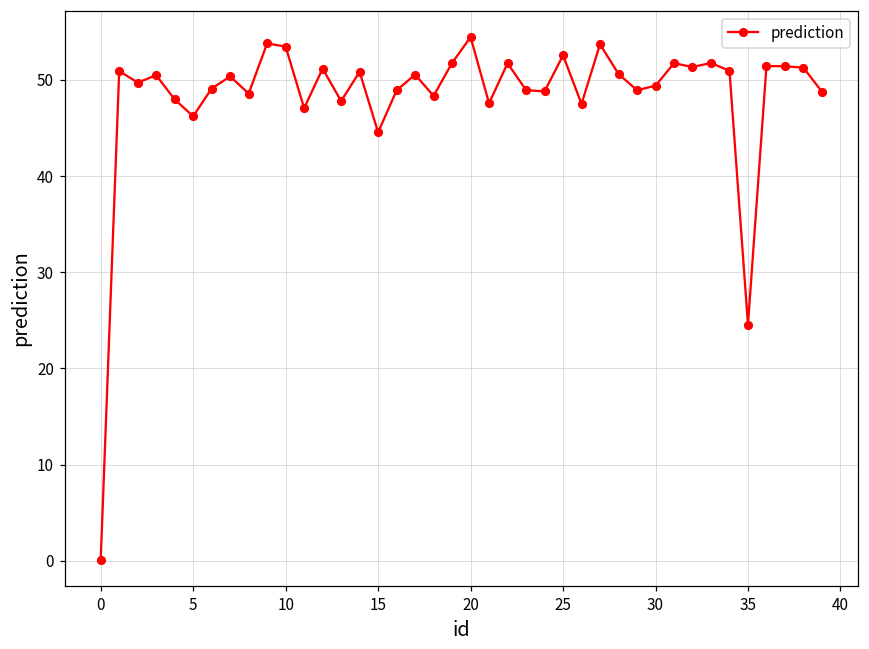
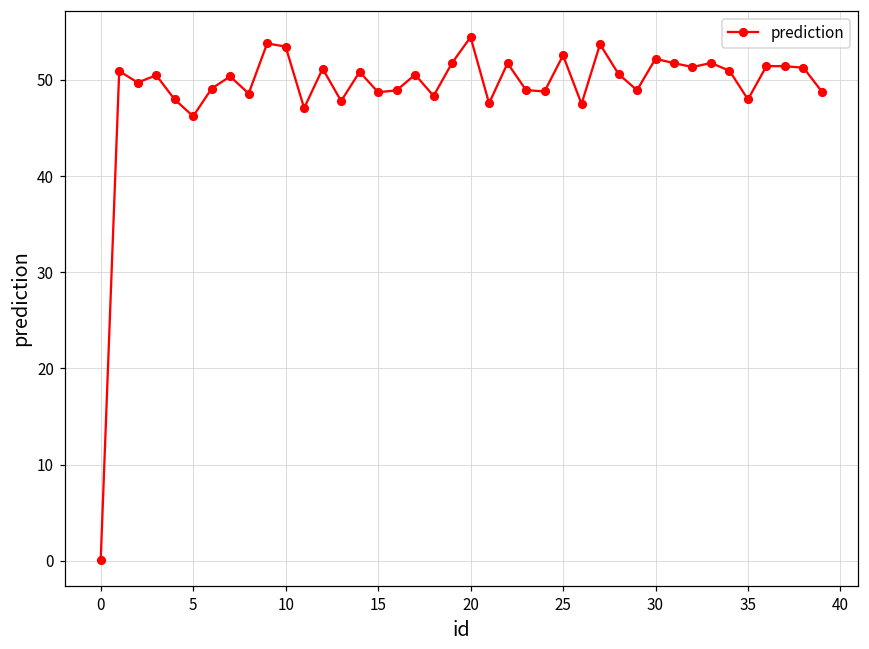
  {
    "0": 0,
    "5": 46,
    "10": 53,
-   "15": 45,
+   "15": 49,
    "20": 54,
    "25": 53,
-   "30": 49,
-   "35": 25
+   "30": 52,
+   "35": 48
  }
